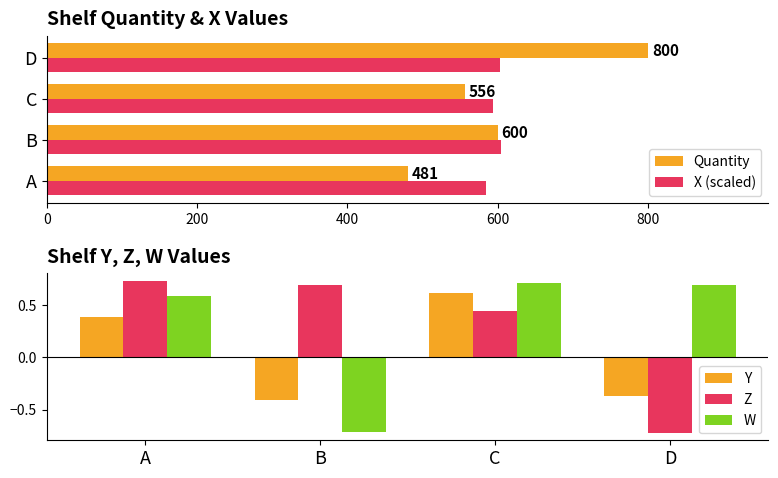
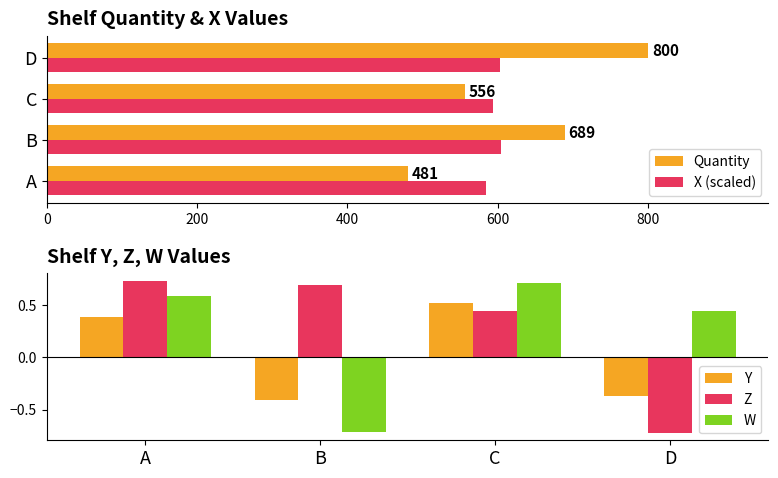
  {
    "Shelf Quantity & X Values": {
      "Quantity": {
        "D": 800,
        "C": 556,
-       "B": 600,
+       "B": 689,
        "A": 481
      },
      "X (scaled)": {
        "D": 600,
        "C": 590,
        "B": 600,
        "A": 580
      }
    },
    "Shelf Y, Z, W Values": {
      "Y": {
        "A": 0.38,
        "B": -0.41,
-       "C": 0.62,
+       "C": 0.52,
        "D": -0.37
      },
      "Z": {
        "A": 0.73,
        "B": 0.69,
        "C": 0.44,
        "D": -0.72
      },
      "W": {
        "A": 0.59,
        "B": -0.72,
        "C": 0.71,
-       "D": 0.69
+       "D": 0.45
      }
    }
  }
